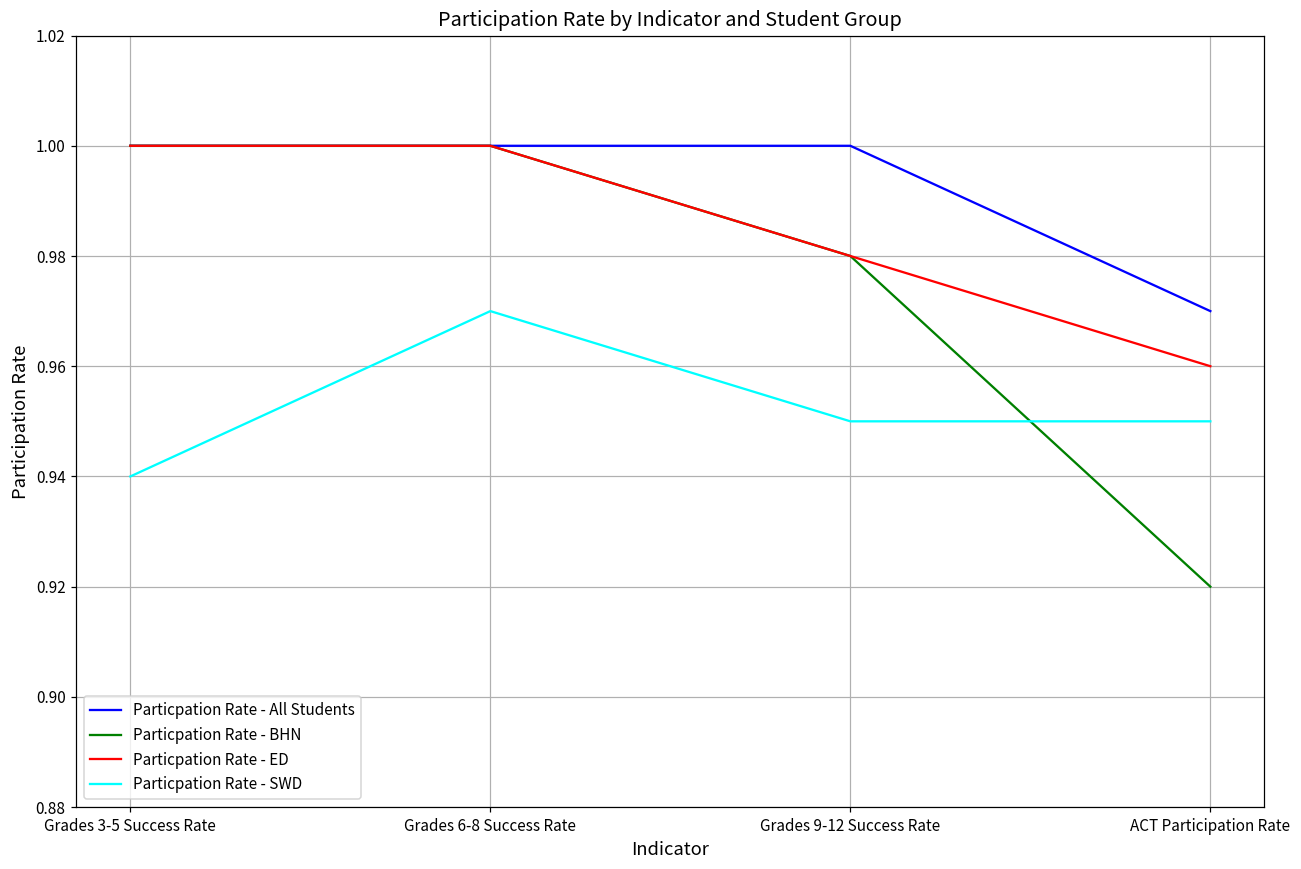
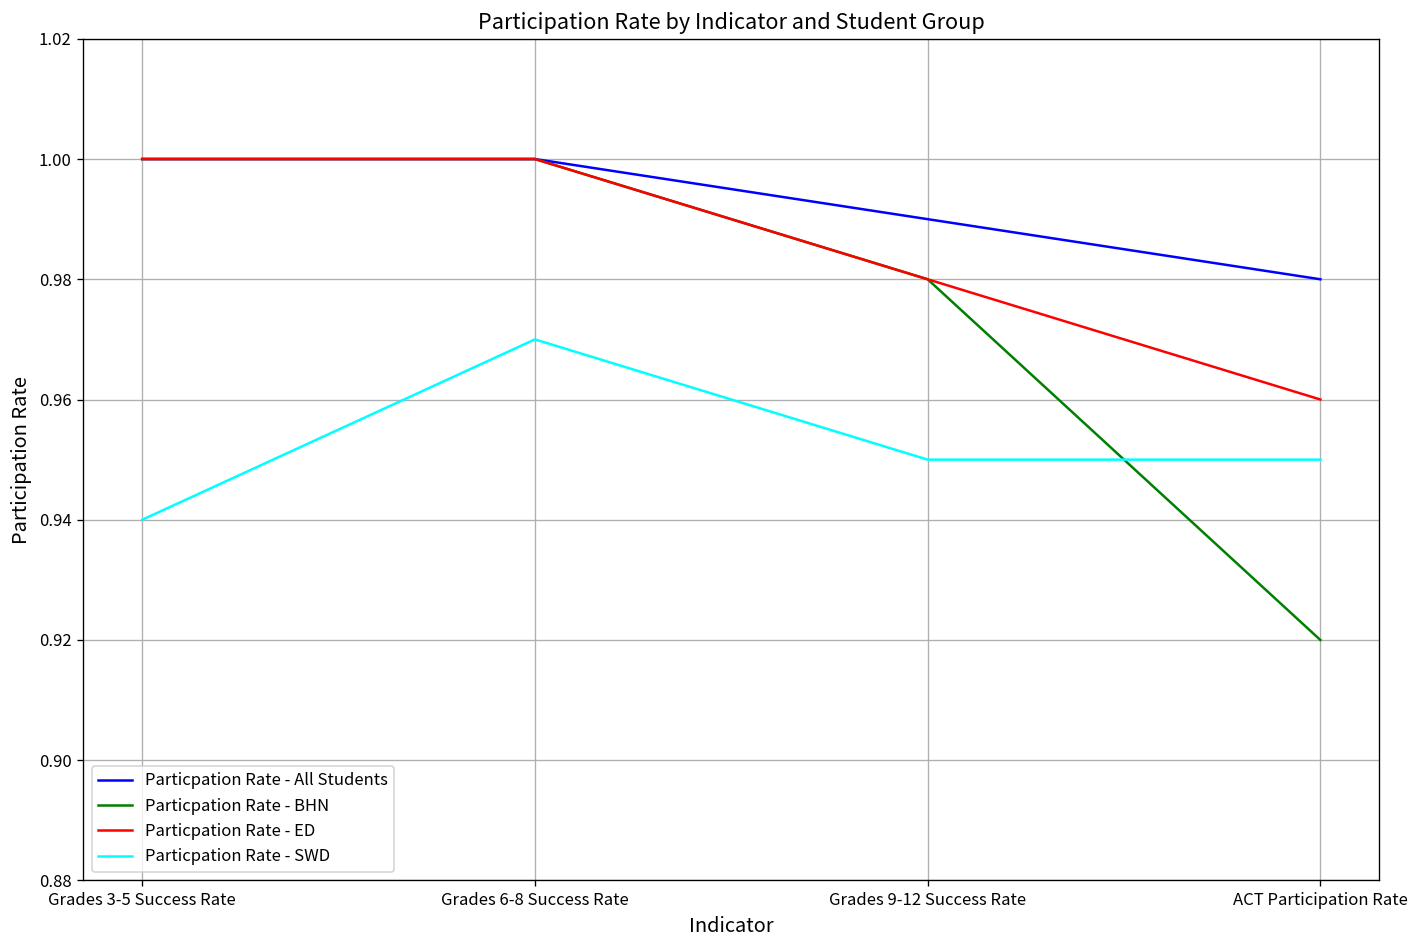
  {
    "Particpation Rate - All Students": {
-     "Grades 9-12 Success Rate": 1.00,
-     "ACT Participation Rate": 0.97
+     "Grades 9-12 Success Rate": 0.99,
+     "ACT Participation Rate": 0.98
    },
    "Particpation Rate - BHN": {
      "ACT Participation Rate": 0.92
    },
    "Particpation Rate - ED": {
      "ACT Participation Rate": 0.96
    },
    "Particpation Rate - SWD": {
      "Grades 3-5 Success Rate": 0.94,
      "Grades 6-8 Success Rate": 0.97,
      "Grades 9-12 Success Rate": 0.95,
      "ACT Participation Rate": 0.95
    }
  }
